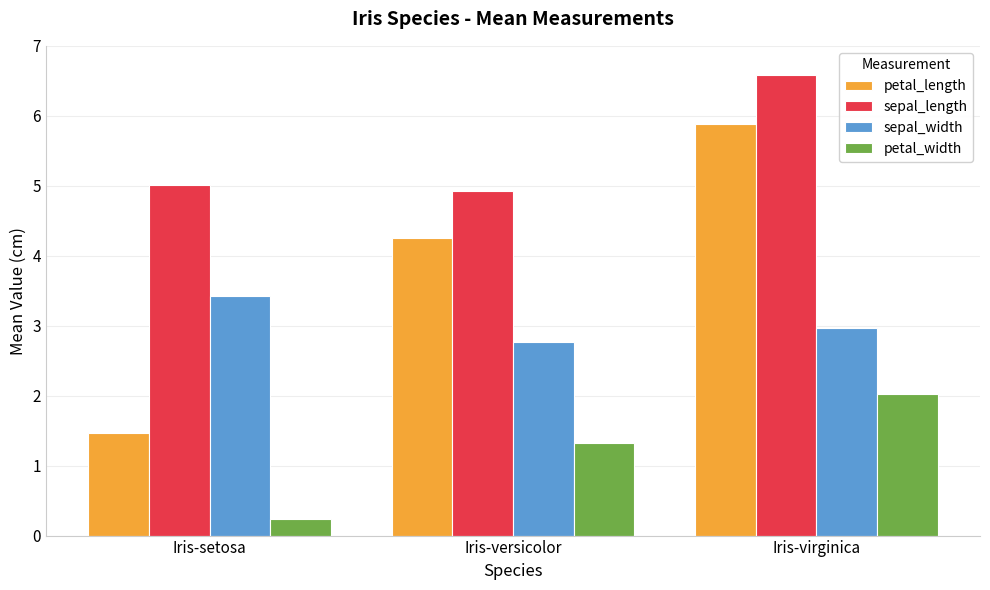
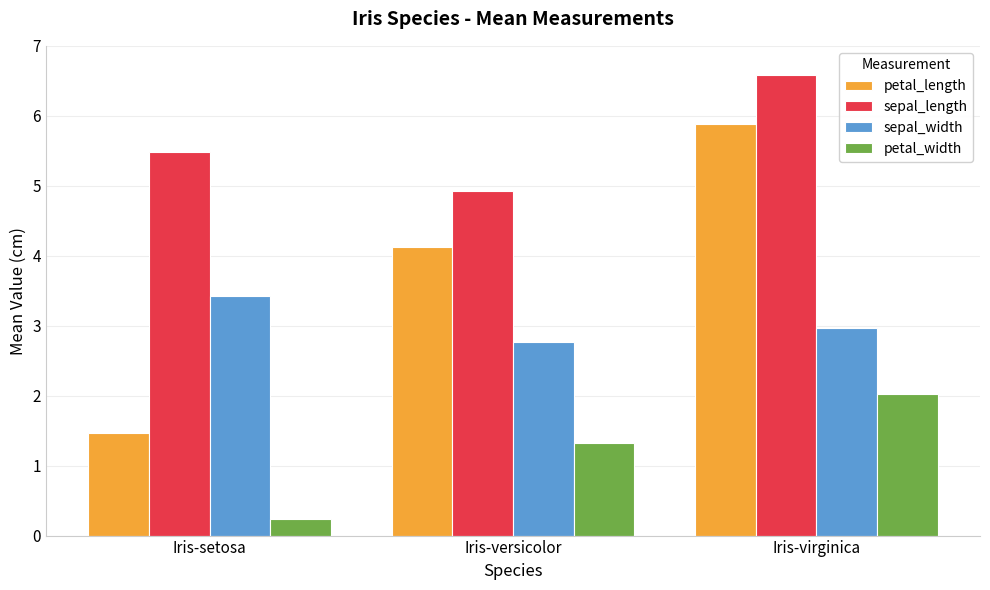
  {
    "petal_length": {
      "Iris-setosa": 1.5,
-     "Iris-versicolor": 4.3,
+     "Iris-versicolor": 4.1,
      "Iris-virginica": 5.9
    },
    "sepal_length": {
-     "Iris-setosa": 5.0,
+     "Iris-setosa": 5.5,
      "Iris-versicolor": 4.9,
      "Iris-virginica": 6.6
    },
    "sepal_width": {
      "Iris-setosa": 3.4,
      "Iris-versicolor": 2.8,
      "Iris-virginica": 3.0
    },
    "petal_width": {
      "Iris-setosa": 0.2,
      "Iris-versicolor": 1.3,
      "Iris-virginica": 2.0
    }
  }
